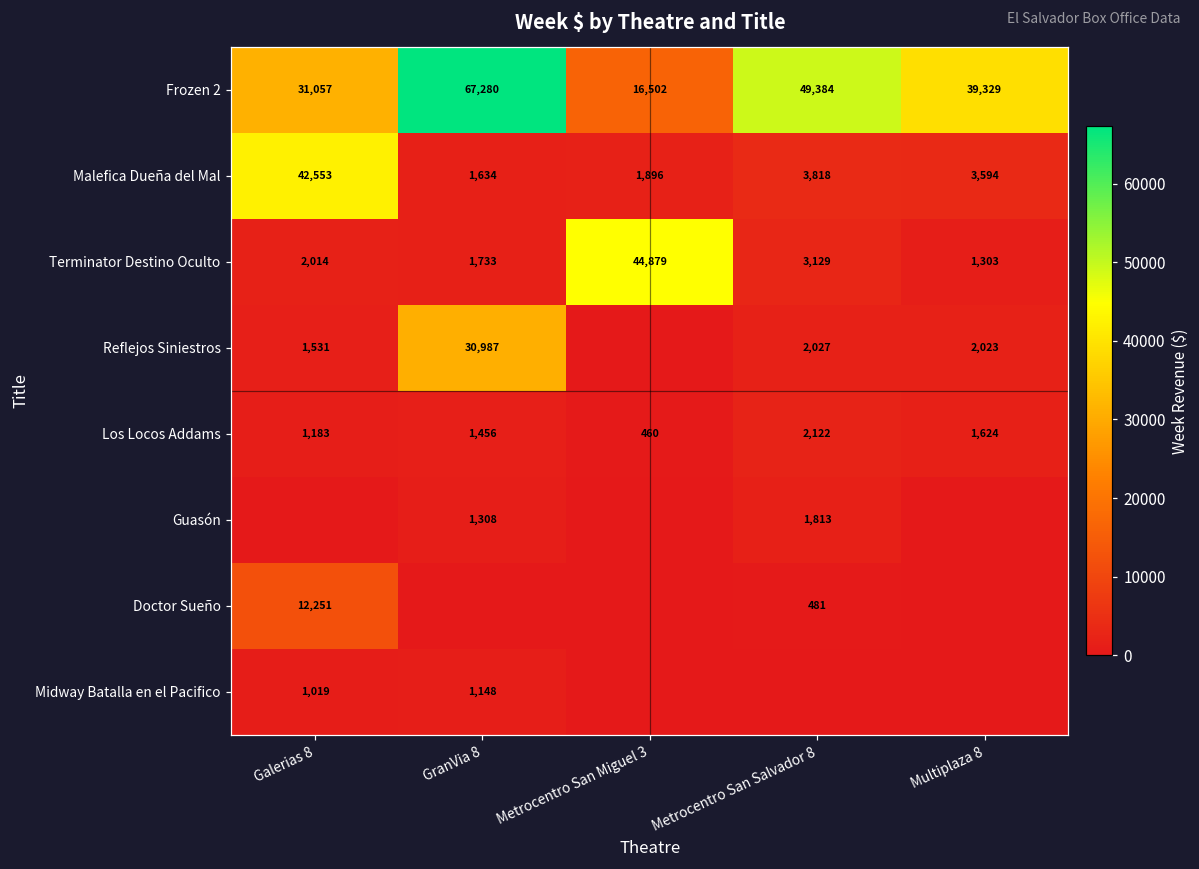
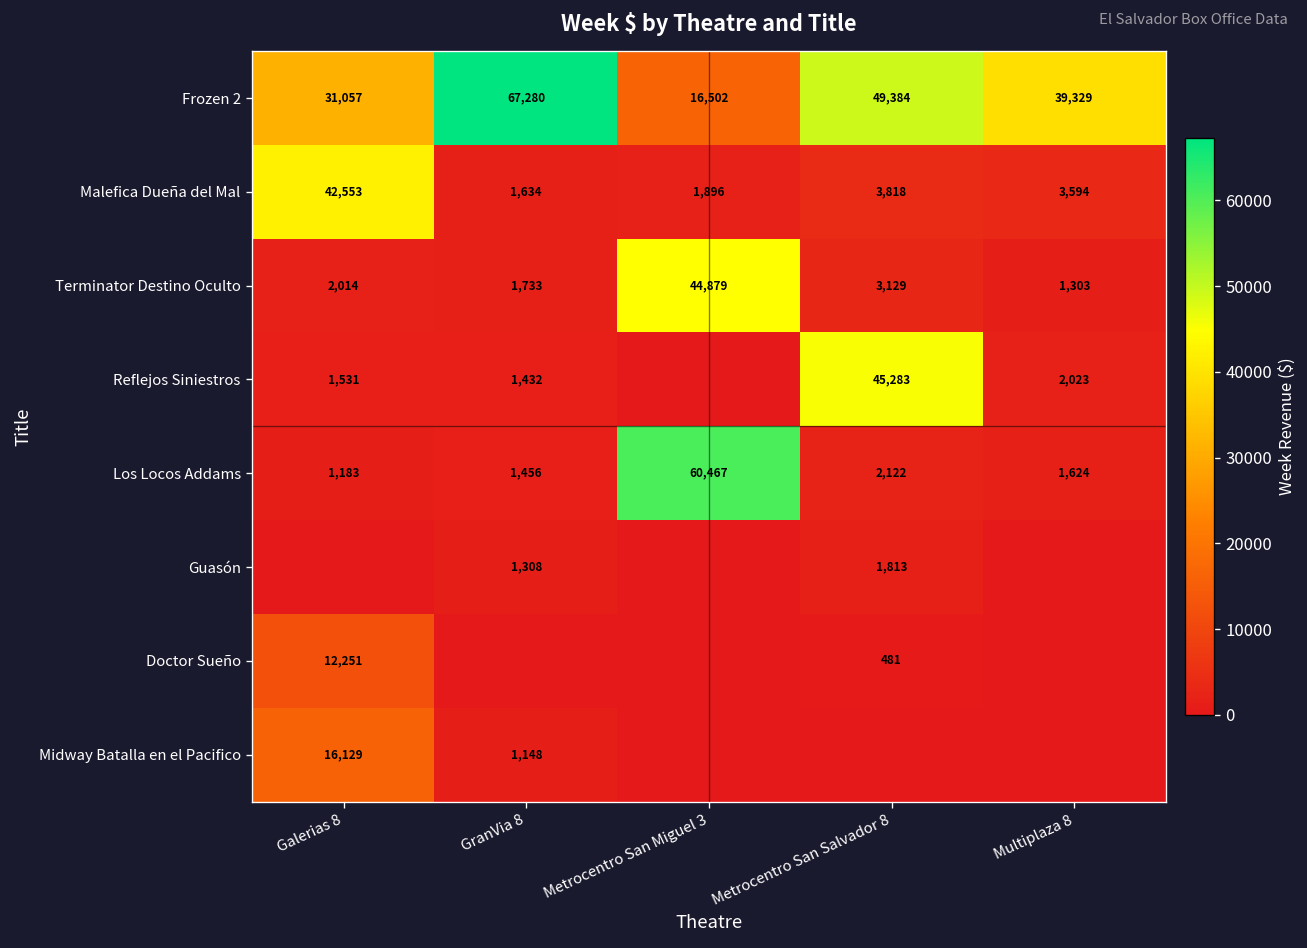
  {
    "Frozen 2": {
      "Galerias 8": "31,057",
      "GranVia 8": "67,280",
      "Metrocentro San Miguel 3": "16,502",
      "Metrocentro San Salvador 8": "49,384",
      "Multiplaza 8": "39,329"
    },
    "Malefica Dueña del Mal": {
      "Galerias 8": "42,553",
      "GranVia 8": "1,634",
      "Metrocentro San Miguel 3": "1,896",
      "Metrocentro San Salvador 8": "3,818",
      "Multiplaza 8": "3,594"
    },
    "Terminator Destino Oculto": {
      "Galerias 8": "2,014",
      "GranVia 8": "1,733",
      "Metrocentro San Miguel 3": "44,879",
      "Metrocentro San Salvador 8": "3,129",
      "Multiplaza 8": "1,303"
    },
    "Reflejos Siniestros": {
      "Galerias 8": "1,531",
-     "GranVia 8": "30,987",
-     "Metrocentro San Salvador 8": "2,027",
+     "GranVia 8": "1,432",
+     "Metrocentro San Salvador 8": "45,283",
      "Multiplaza 8": "2,023"
    },
    "Los Locos Addams": {
      "Galerias 8": "1,183",
      "GranVia 8": "1,456",
-     "Metrocentro San Miguel 3": "460",
+     "Metrocentro San Miguel 3": "60,467",
      "Metrocentro San Salvador 8": "2,122",
      "Multiplaza 8": "1,624"
    },
    "Guasón": {
      "GranVia 8": "1,308",
      "Metrocentro San Salvador 8": "1,813"
    },
    "Doctor Sueño": {
      "Galerias 8": "12,251",
      "Metrocentro San Salvador 8": "481"
    },
    "Midway Batalla en el Pacifico": {
-     "Galerias 8": "1,019",
+     "Galerias 8": "16,129",
      "GranVia 8": "1,148"
    }
  }
